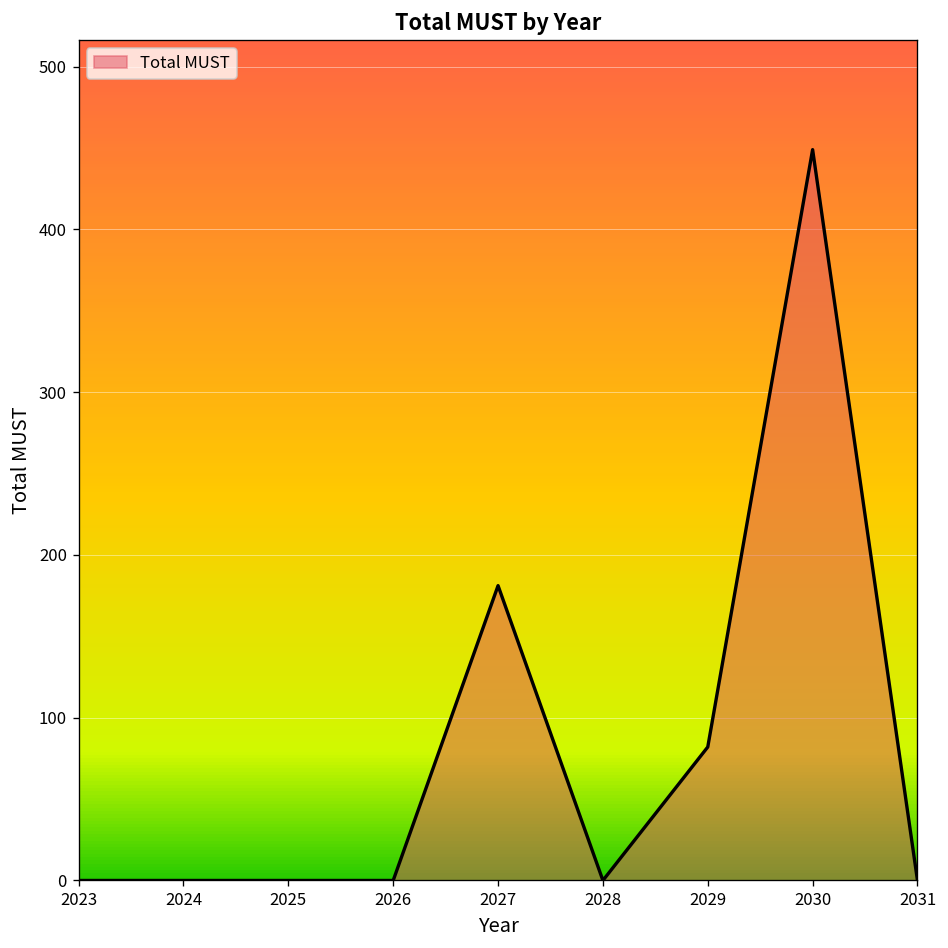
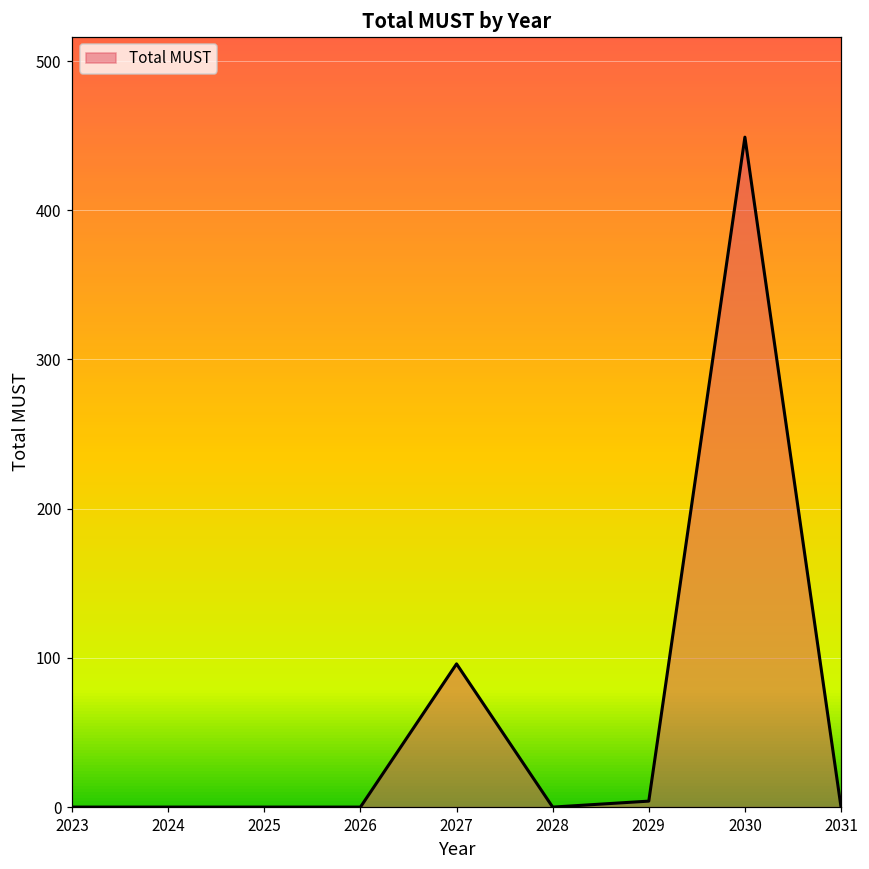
  {
    "2023": 0,
    "2024": 0,
    "2025": 0,
    "2026": 0,
-   "2027": 181,
+   "2027": 96,
    "2028": 0,
-   "2029": 82,
+   "2029": 4,
    "2030": 449,
    "2031": 0
  }
